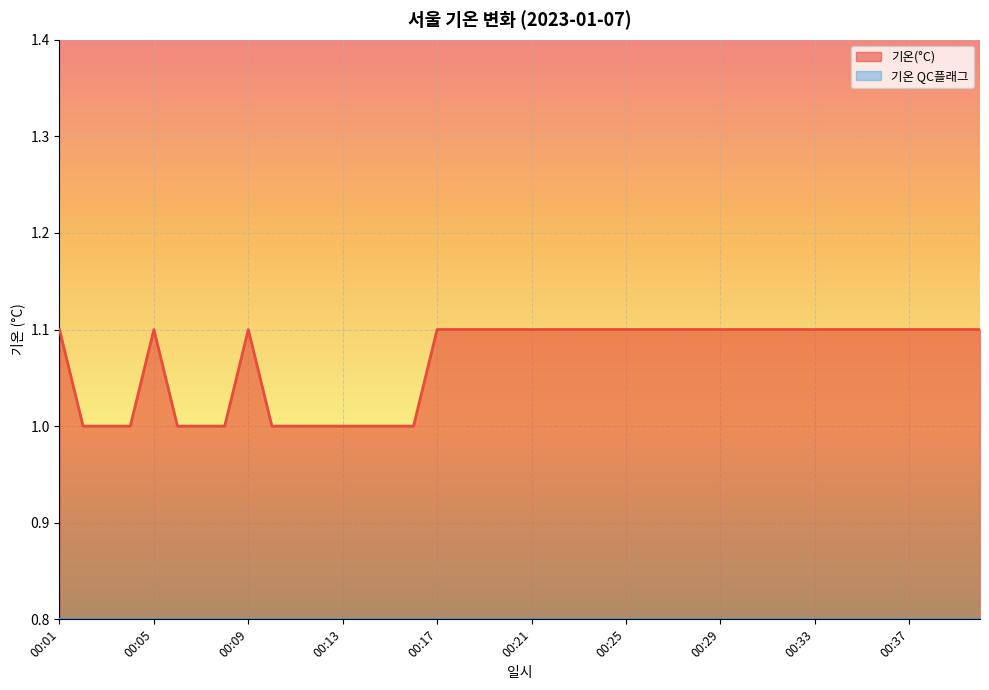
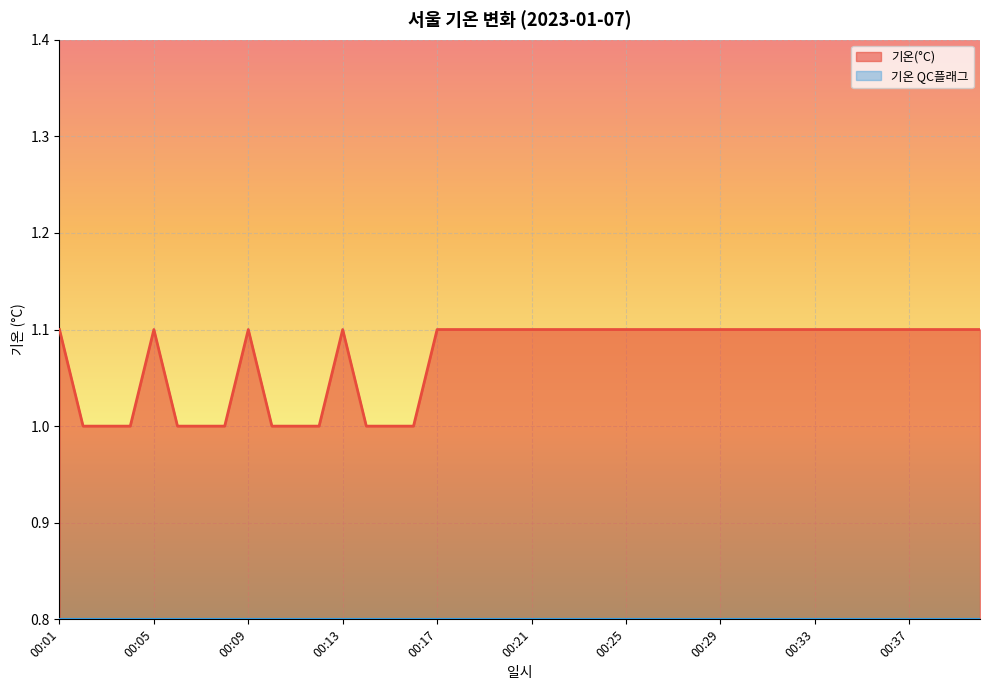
  {
    "기온(°C)": {
      "00:01": 1.1,
      "00:05": 1.1,
      "00:09": 1.1,
-     "00:13": 1.0,
+     "00:13": 1.1,
      "00:17": 1.1,
      "00:21": 1.1,
      "00:25": 1.1,
      "00:29": 1.1,
      "00:33": 1.1,
      "00:37": 1.1
    },
    "기온 QC플래그": {
      "00:01": 0.8,
      "00:05": 0.8,
      "00:09": 0.8,
      "00:13": 0.8,
      "00:17": 0.8,
      "00:21": 0.8,
      "00:25": 0.8,
      "00:29": 0.8,
      "00:33": 0.8,
      "00:37": 0.8
    }
  }
